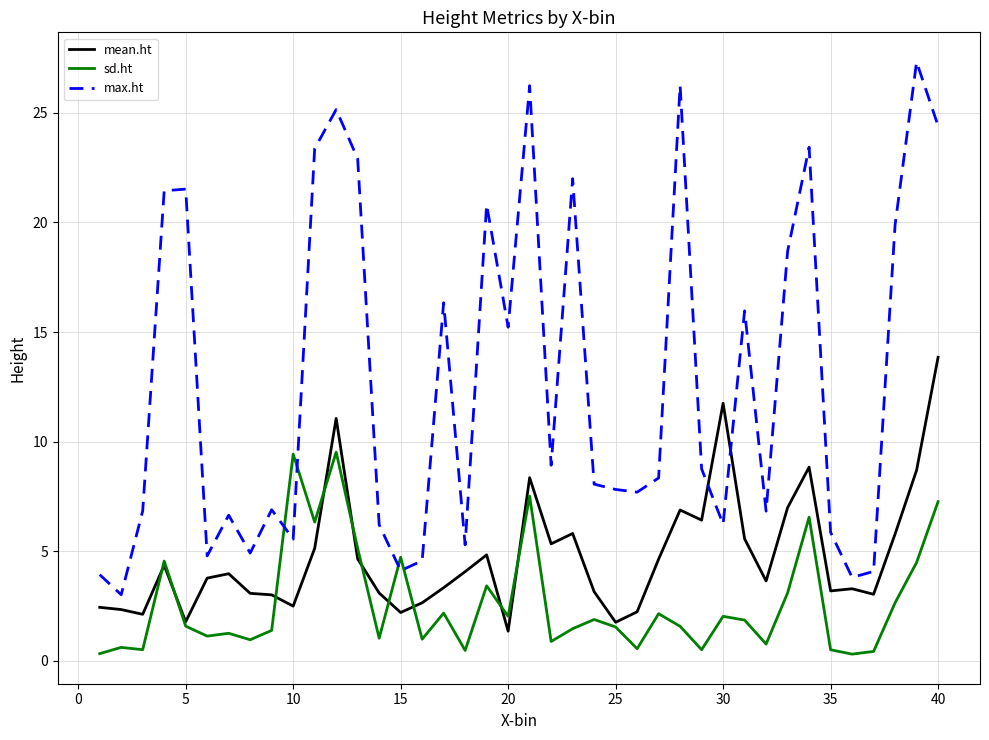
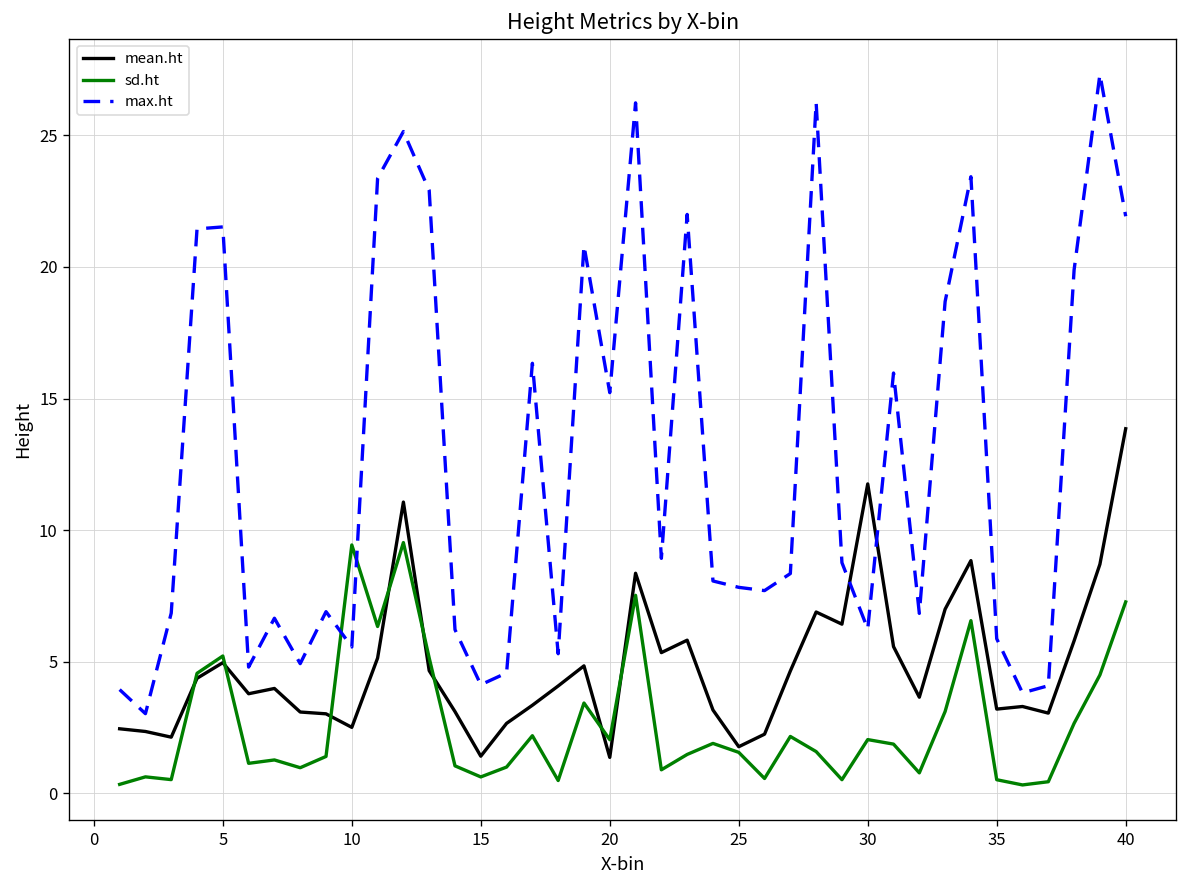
  {
    "mean.ht": {
-     "5": 1.8,
+     "5": 5.0,
      "10": 2.5,
-     "15": 2.2,
+     "15": 1.4,
      "20": 1.4,
      "25": 1.8,
      "30": 11.8,
      "35": 3.2,
      "40": 13.9
    },
    "sd.ht": {
-     "5": 1.6,
+     "5": 5.2,
      "10": 9.4,
-     "15": 4.7,
+     "15": 0.6,
      "20": 2.0,
      "25": 1.6,
      "30": 2.0,
      "35": 0.5,
      "40": 7.3
    },
    "max.ht": {
      "5": 21.5,
      "10": 5.6,
      "15": 4.1,
      "20": 15.2,
      "25": 7.8,
      "30": 6.2,
      "35": 5.9,
-     "40": 24.4
+     "40": 21.9
    }
  }
